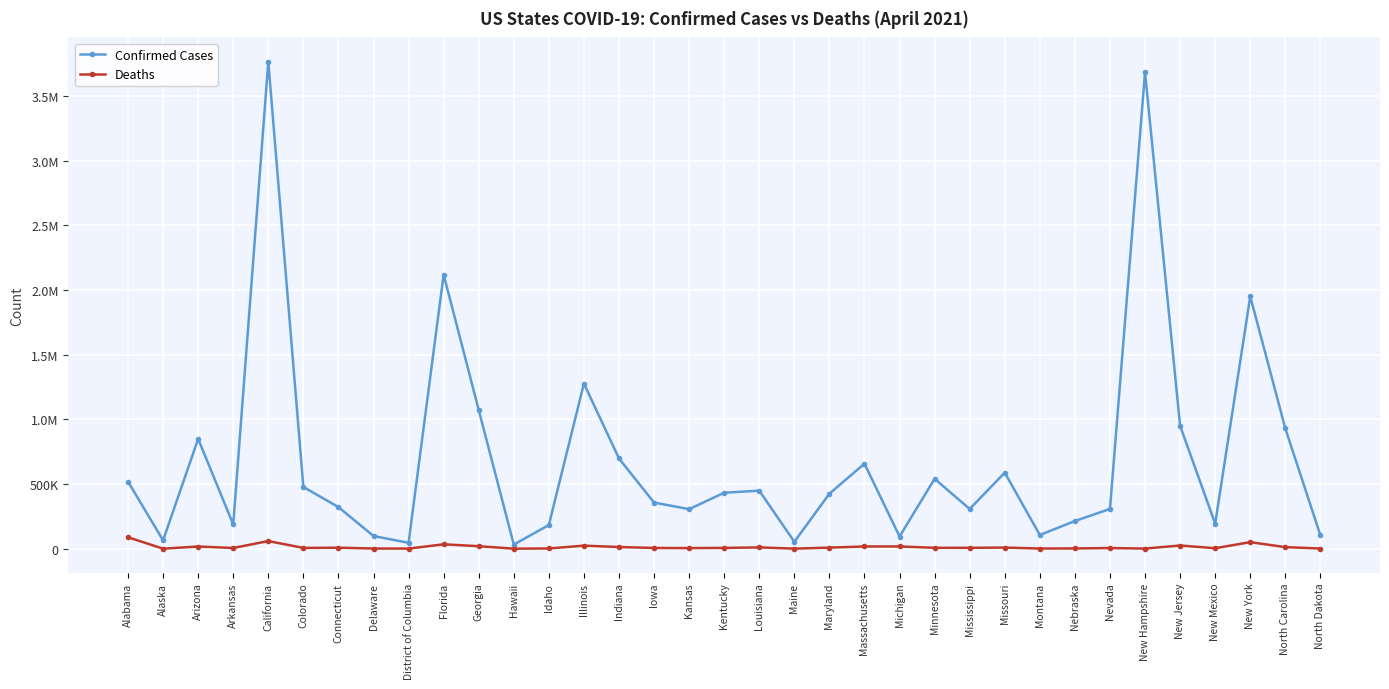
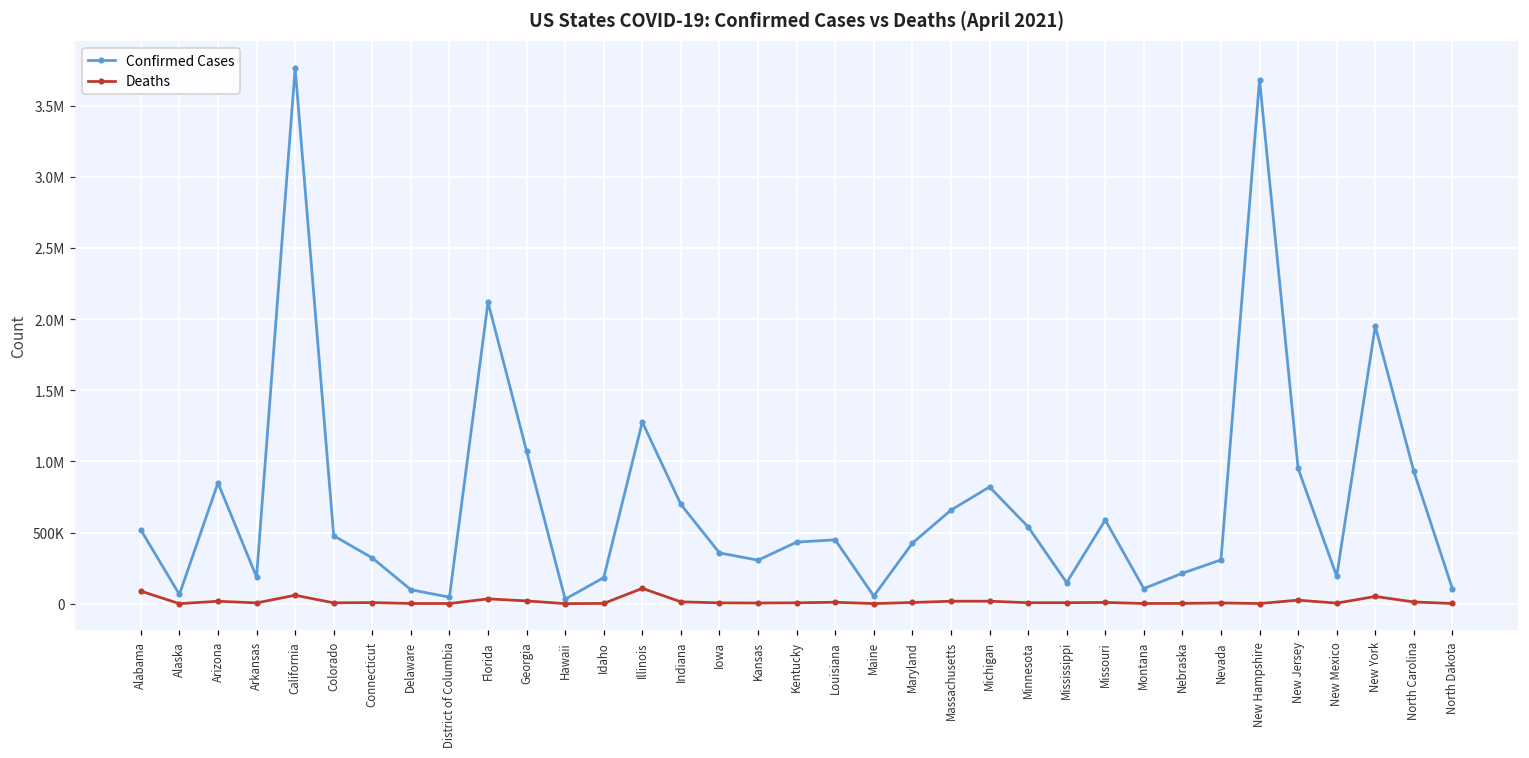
  {
    "Confirmed Cases": {
      "Alabama": 520000,
      "Alaska": 60000,
      "Arizona": 850000,
      "Arkansas": 190000,
      "California": 3760000,
      "Colorado": 480000,
      "Connecticut": 320000,
      "Delaware": 100000,
      "District of Columbia": 50000,
      "Florida": 2120000,
      "Georgia": 1070000,
      "Hawaii": 30000,
      "Idaho": 180000,
      "Illinois": 1280000,
      "Indiana": 700000,
      "Iowa": 360000,
      "Kansas": 310000,
      "Kentucky": 430000,
      "Louisiana": 450000,
      "Maine": 50000,
      "Maryland": 430000,
      "Massachusetts": 660000,
-     "Michigan": 90000,
+     "Michigan": 820000,
      "Minnesota": 540000,
-     "Mississippi": 310000,
+     "Mississippi": 150000,
      "Missouri": 590000,
      "Montana": 110000,
      "Nebraska": 210000,
      "Nevada": 310000,
      "New Hampshire": 3680000,
      "New Jersey": 950000,
      "New Mexico": 190000,
      "New York": 1950000,
      "North Carolina": 930000,
      "North Dakota": 100000
    },
    "Deaths": {
      "Alabama": 90000,
      "Alaska": 0,
      "Arizona": 20000,
      "Arkansas": 10000,
      "California": 60000,
      "Colorado": 10000,
      "Connecticut": 10000,
      "Delaware": 0,
      "District of Columbia": 0,
      "Florida": 30000,
      "Georgia": 20000,
      "Hawaii": 0,
      "Idaho": 0,
-     "Illinois": 20000,
+     "Illinois": 110000,
      "Indiana": 10000,
      "Iowa": 10000,
      "Kansas": 0,
      "Kentucky": 10000,
      "Louisiana": 10000,
      "Maine": 0,
      "Maryland": 10000,
      "Massachusetts": 20000,
      "Michigan": 20000,
      "Minnesota": 10000,
      "Mississippi": 10000,
      "Missouri": 10000,
      "Montana": 0,
      "Nebraska": 0,
      "Nevada": 10000,
      "New Hampshire": 0,
      "New Jersey": 20000,
      "New Mexico": 0,
      "New York": 50000,
      "North Carolina": 10000,
      "North Dakota": 0
    }
  }
